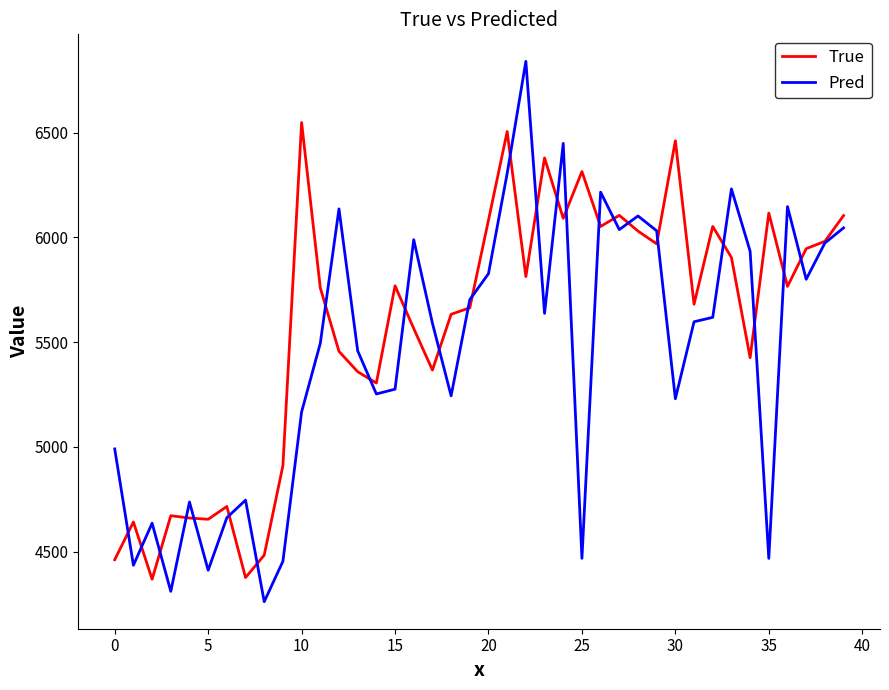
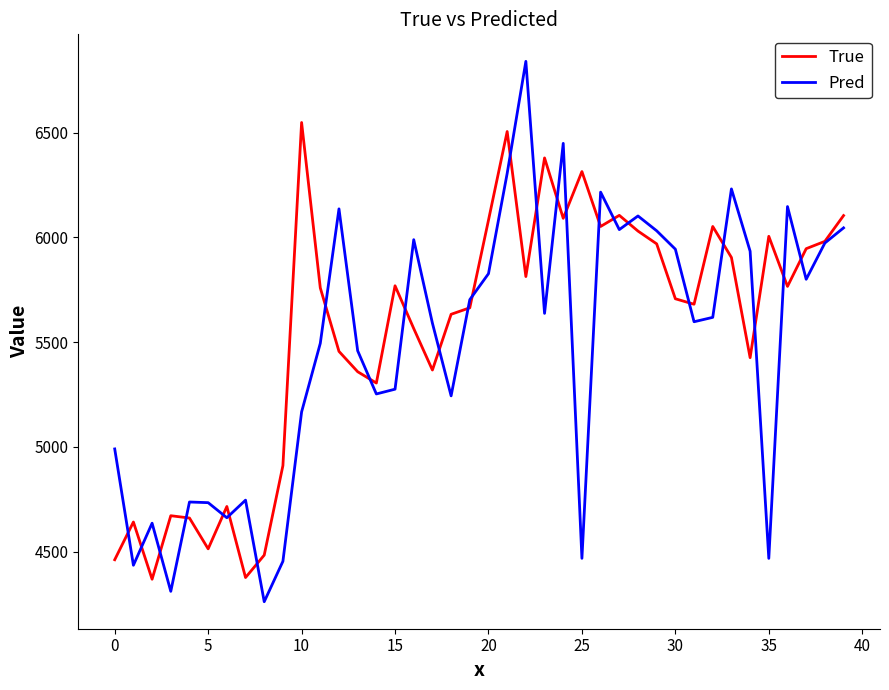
  {
    "True": {
      "0": 4460,
-     "5": 4660,
+     "5": 4510,
      "10": 6550,
      "15": 5770,
      "20": 6080,
      "25": 6310,
-     "30": 6460,
-     "35": 6120
+     "30": 5710,
+     "35": 6010
    },
    "Pred": {
      "0": 4990,
-     "5": 4410,
+     "5": 4730,
      "10": 5170,
      "15": 5280,
      "20": 5830,
      "25": 4470,
-     "30": 5230,
+     "30": 5940,
      "35": 4470
    }
  }
